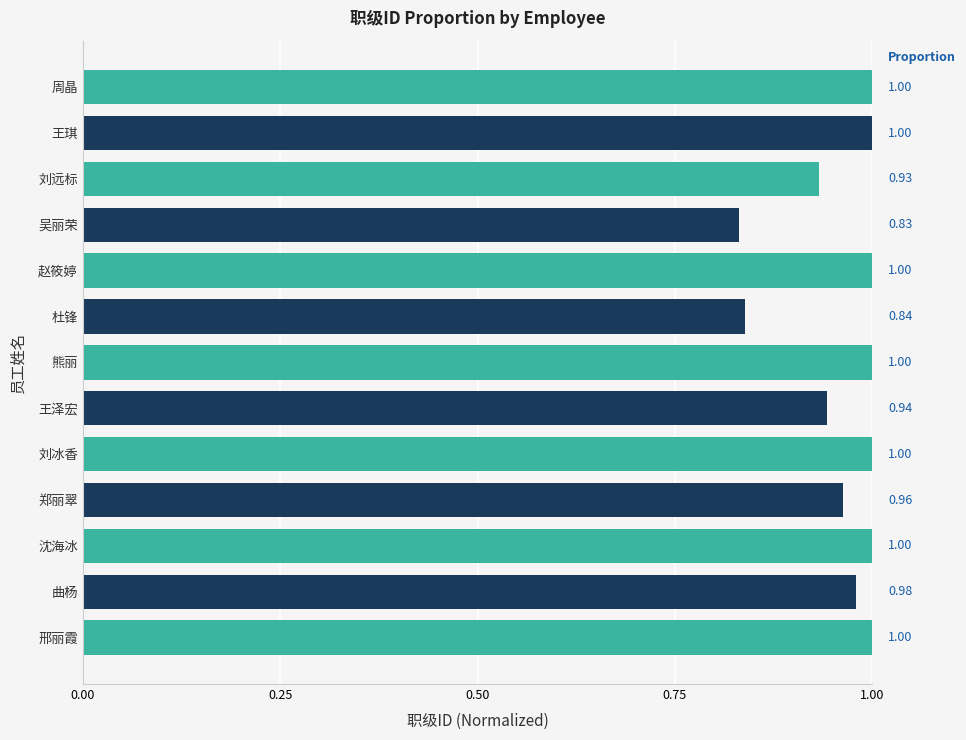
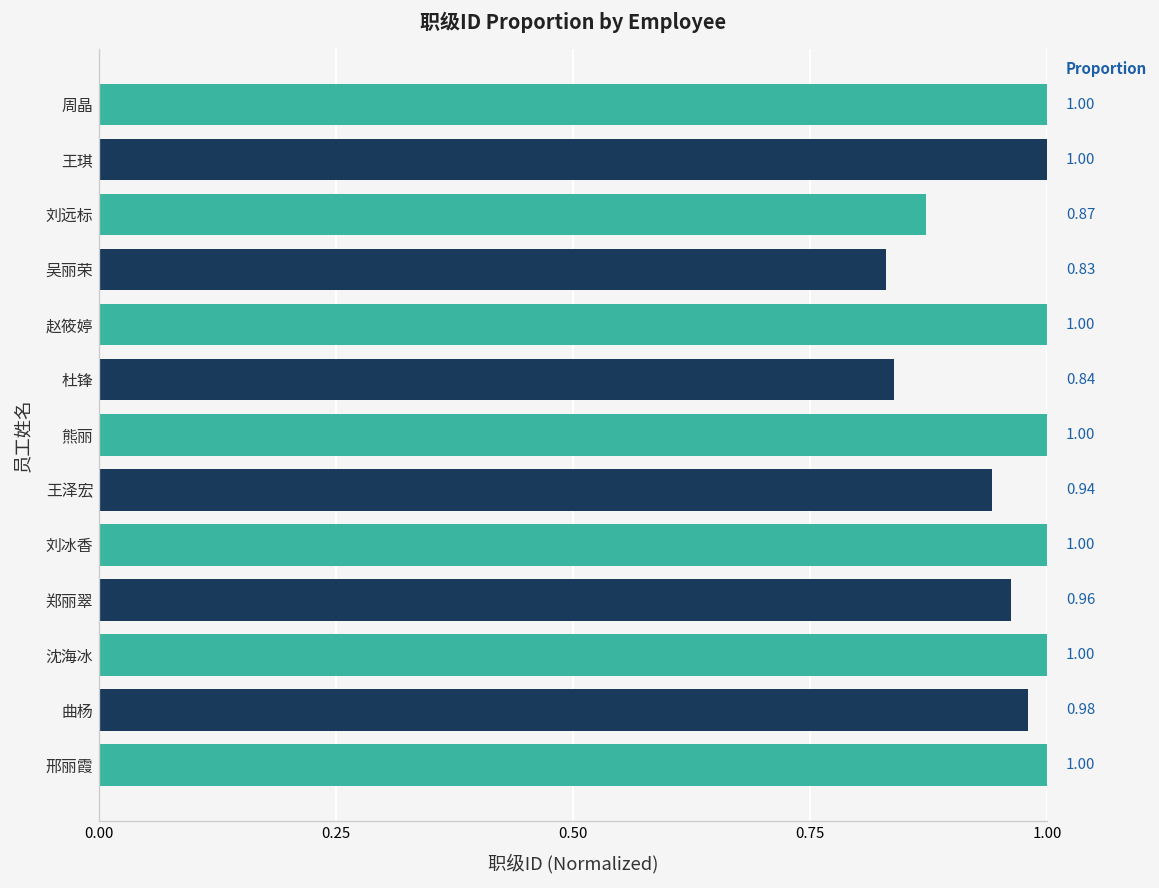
  {
    "周晶": 1.00,
    "王琪": 1.00,
-   "刘远标": 0.93,
+   "刘远标": 0.87,
    "赵筱婷": 1.00,
    "熊丽": 1.00,
    "刘冰香": 1.00,
    "沈海冰": 1.00,
    "邢丽霞": 1.00
  }
